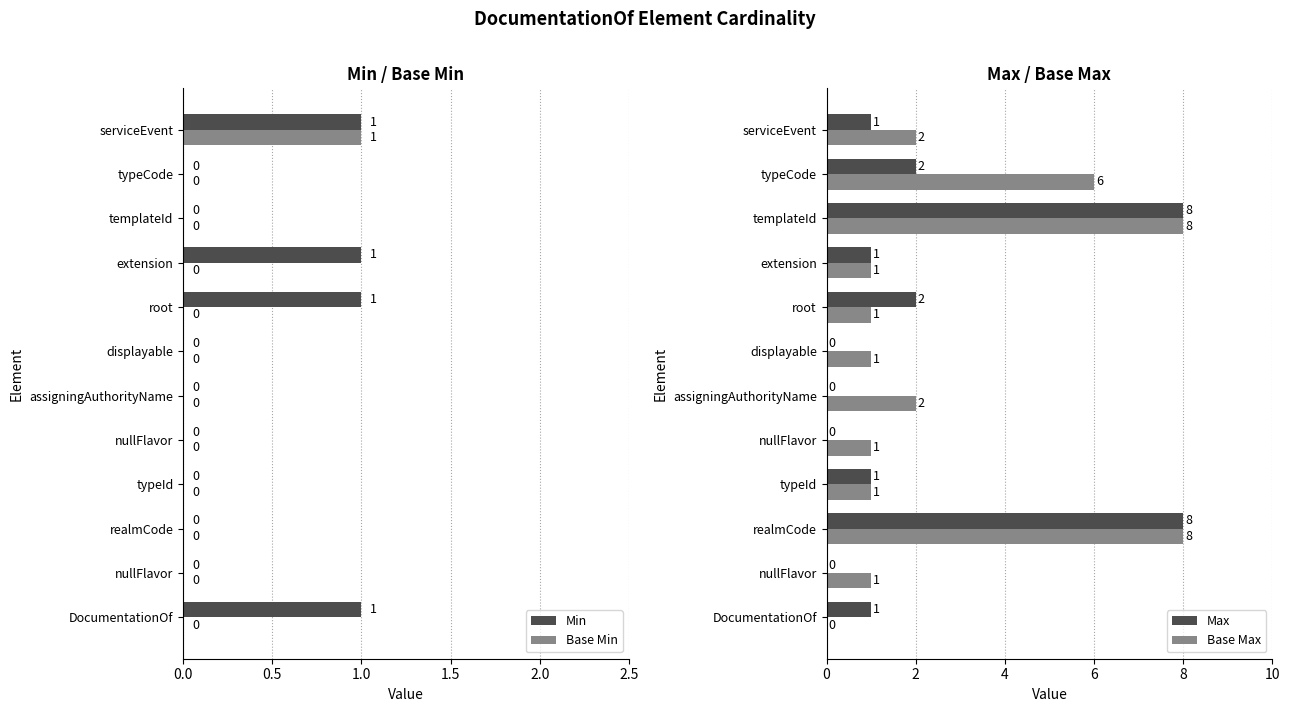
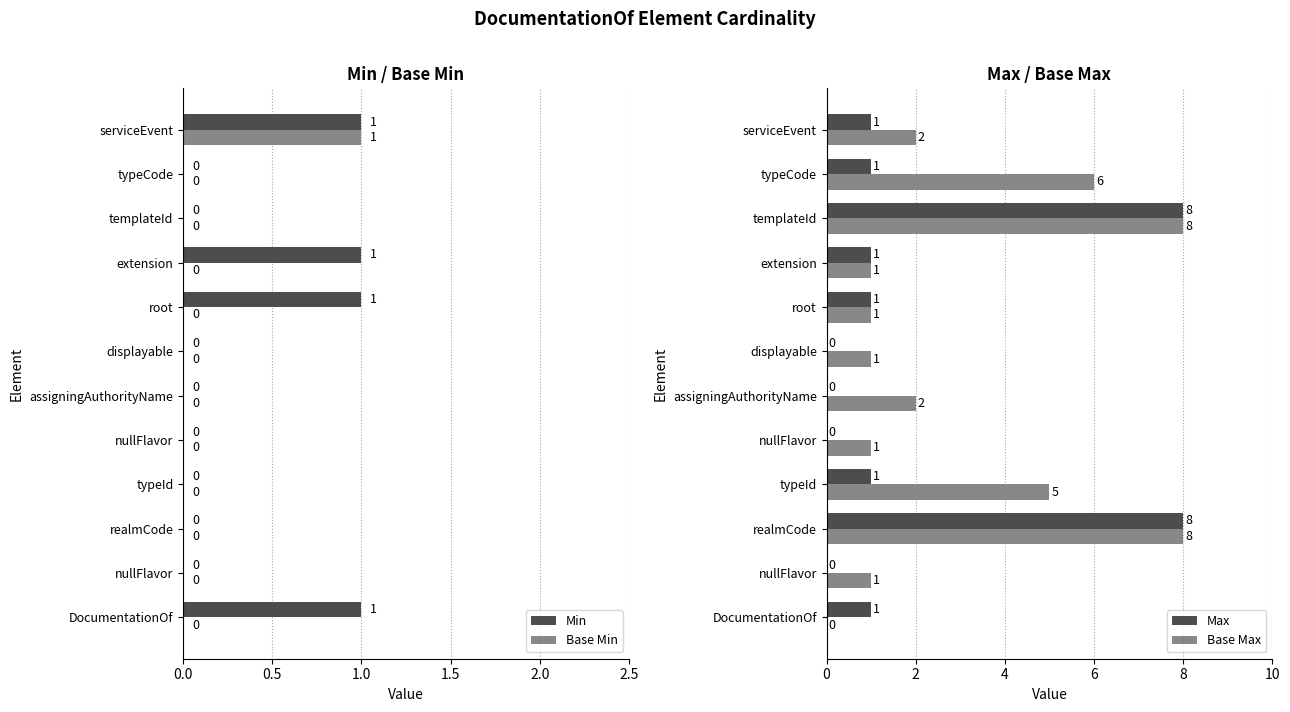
  {
    "Min / Base Min": {
      "Min": {
        "serviceEvent": 1,
        "typeCode": 0,
        "templateId": 0,
        "extension": 1,
        "root": 1,
        "displayable": 0,
        "assigningAuthorityName": 0,
        "typeId": 0,
        "realmCode": 0,
        "DocumentationOf": 1
      },
      "Base Min": {
        "serviceEvent": 1,
        "typeCode": 0,
        "templateId": 0,
        "extension": 0,
        "root": 0,
        "displayable": 0,
        "assigningAuthorityName": 0,
        "typeId": 0,
        "realmCode": 0,
        "DocumentationOf": 0
      }
    },
    "Max / Base Max": {
      "Max": {
        "serviceEvent": 1,
-       "typeCode": 2,
+       "typeCode": 1,
        "templateId": 8,
        "extension": 1,
-       "root": 2,
+       "root": 1,
        "displayable": 0,
        "assigningAuthorityName": 0,
        "typeId": 1,
        "realmCode": 8,
        "DocumentationOf": 1
      },
      "Base Max": {
        "serviceEvent": 2,
        "typeCode": 6,
        "templateId": 8,
        "extension": 1,
        "root": 1,
        "displayable": 1,
        "assigningAuthorityName": 2,
-       "typeId": 1,
+       "typeId": 5,
        "realmCode": 8,
        "DocumentationOf": 0
      }
    }
  }
